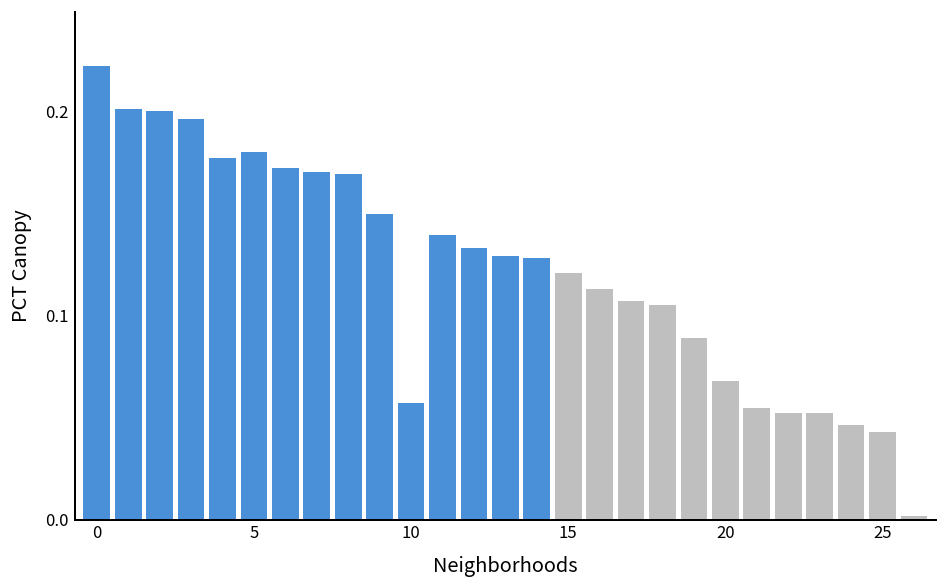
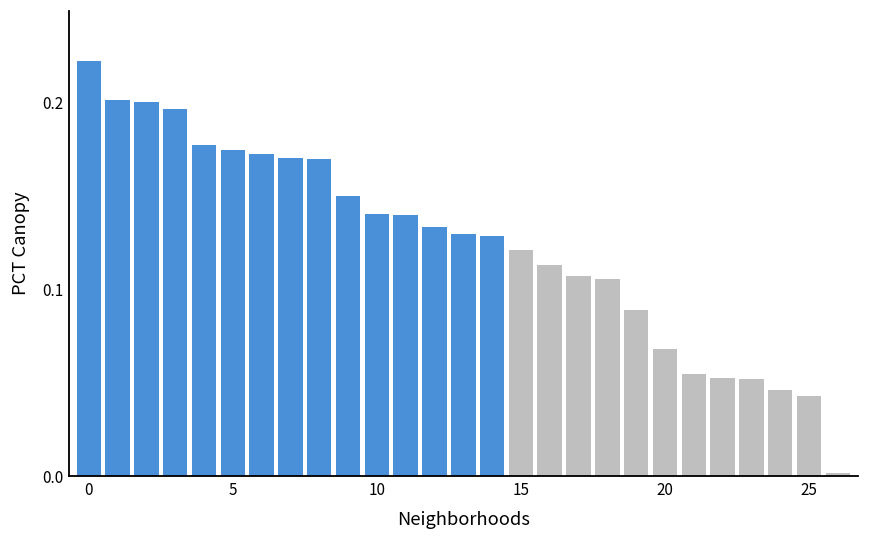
  {
    "0": 0.222,
-   "5": 0.180,
-   "10": 0.057,
+   "5": 0.174,
+   "10": 0.140,
    "15": 0.121,
    "20": 0.068,
    "25": 0.043
  }
